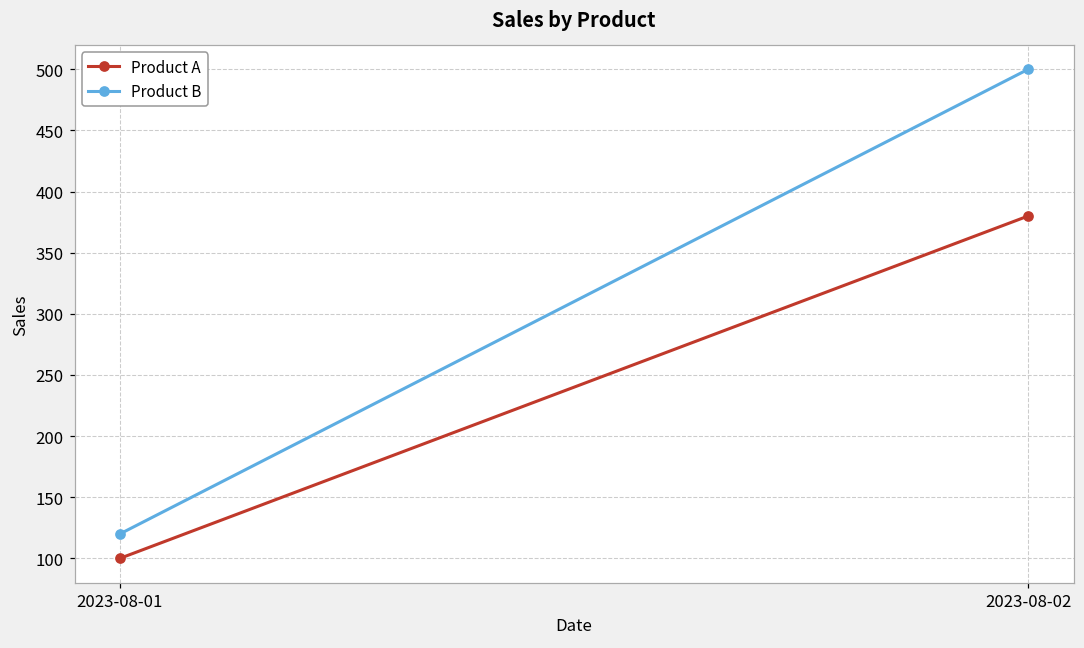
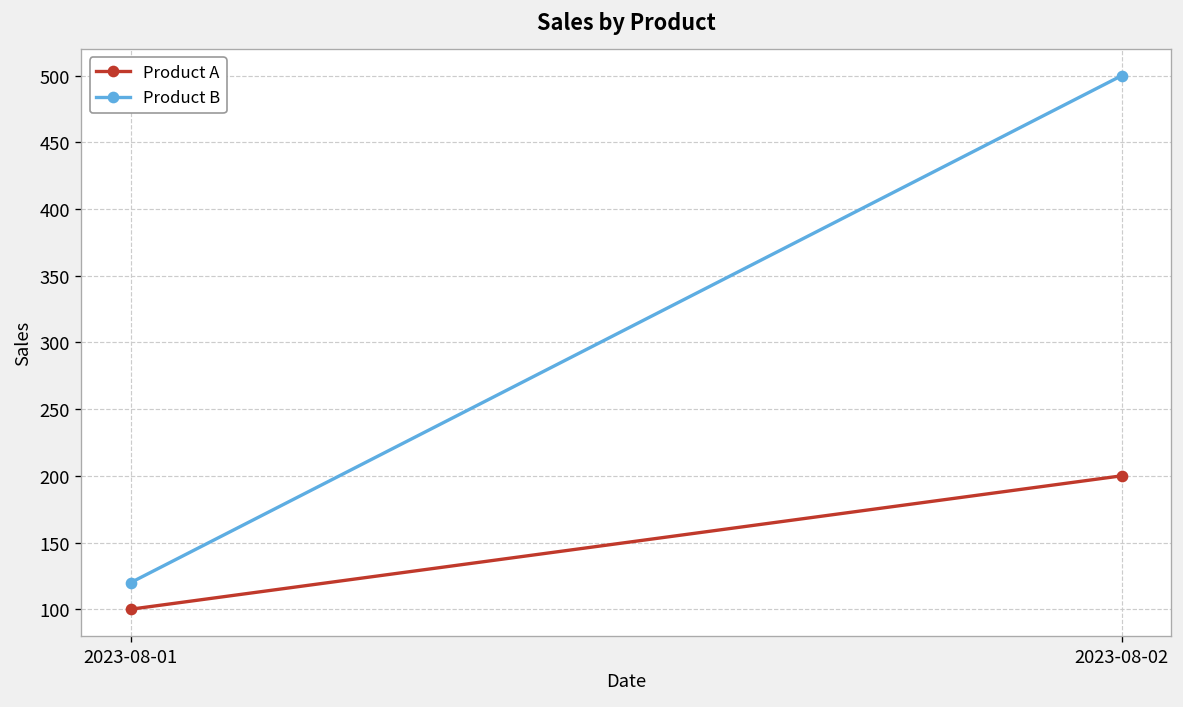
  {
    "Product A": {
      "2023-08-01": 100,
-     "2023-08-02": 380
+     "2023-08-02": 200
    },
    "Product B": {
      "2023-08-01": 120,
      "2023-08-02": 500
    }
  }
